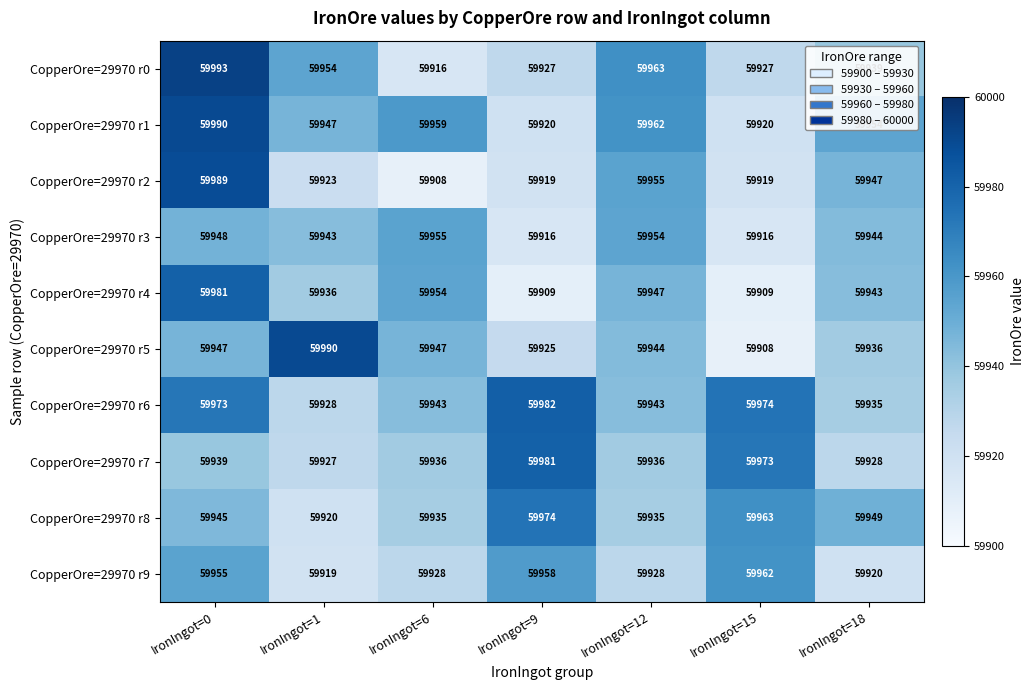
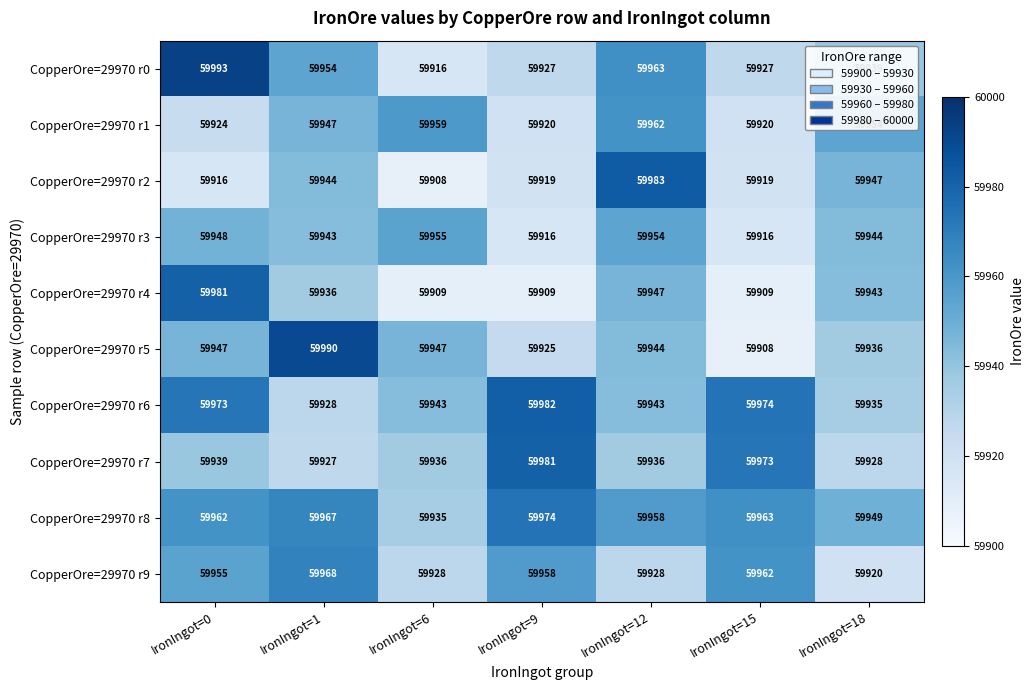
  {
    "CopperOre=29970 r0": {
      "IronIngot=0": 59993,
      "IronIngot=1": 59954,
      "IronIngot=6": 59916,
      "IronIngot=9": 59927,
      "IronIngot=12": 59963,
      "IronIngot=15": 59927
    },
    "CopperOre=29970 r1": {
-     "IronIngot=0": 59990,
+     "IronIngot=0": 59924,
      "IronIngot=1": 59947,
      "IronIngot=6": 59959,
      "IronIngot=9": 59920,
      "IronIngot=12": 59962,
      "IronIngot=15": 59920
    },
    "CopperOre=29970 r2": {
-     "IronIngot=0": 59989,
-     "IronIngot=1": 59923,
+     "IronIngot=0": 59916,
+     "IronIngot=1": 59944,
      "IronIngot=6": 59908,
      "IronIngot=9": 59919,
-     "IronIngot=12": 59955,
+     "IronIngot=12": 59983,
      "IronIngot=15": 59919,
      "IronIngot=18": 59947
    },
    "CopperOre=29970 r3": {
      "IronIngot=0": 59948,
      "IronIngot=1": 59943,
      "IronIngot=6": 59955,
      "IronIngot=9": 59916,
      "IronIngot=12": 59954,
      "IronIngot=15": 59916,
      "IronIngot=18": 59944
    },
    "CopperOre=29970 r4": {
      "IronIngot=0": 59981,
      "IronIngot=1": 59936,
-     "IronIngot=6": 59954,
+     "IronIngot=6": 59909,
      "IronIngot=9": 59909,
      "IronIngot=12": 59947,
      "IronIngot=15": 59909,
      "IronIngot=18": 59943
    },
    "CopperOre=29970 r5": {
      "IronIngot=0": 59947,
      "IronIngot=1": 59990,
      "IronIngot=6": 59947,
      "IronIngot=9": 59925,
      "IronIngot=12": 59944,
      "IronIngot=15": 59908,
      "IronIngot=18": 59936
    },
    "CopperOre=29970 r6": {
      "IronIngot=0": 59973,
      "IronIngot=1": 59928,
      "IronIngot=6": 59943,
      "IronIngot=9": 59982,
      "IronIngot=12": 59943,
      "IronIngot=15": 59974,
      "IronIngot=18": 59935
    },
    "CopperOre=29970 r7": {
      "IronIngot=0": 59939,
      "IronIngot=1": 59927,
      "IronIngot=6": 59936,
      "IronIngot=9": 59981,
      "IronIngot=12": 59936,
      "IronIngot=15": 59973,
      "IronIngot=18": 59928
    },
    "CopperOre=29970 r8": {
-     "IronIngot=0": 59945,
-     "IronIngot=1": 59920,
+     "IronIngot=0": 59962,
+     "IronIngot=1": 59967,
      "IronIngot=6": 59935,
      "IronIngot=9": 59974,
-     "IronIngot=12": 59935,
+     "IronIngot=12": 59958,
      "IronIngot=15": 59963,
      "IronIngot=18": 59949
    },
    "CopperOre=29970 r9": {
      "IronIngot=0": 59955,
-     "IronIngot=1": 59919,
+     "IronIngot=1": 59968,
      "IronIngot=6": 59928,
      "IronIngot=9": 59958,
      "IronIngot=12": 59928,
      "IronIngot=15": 59962,
      "IronIngot=18": 59920
    }
  }
